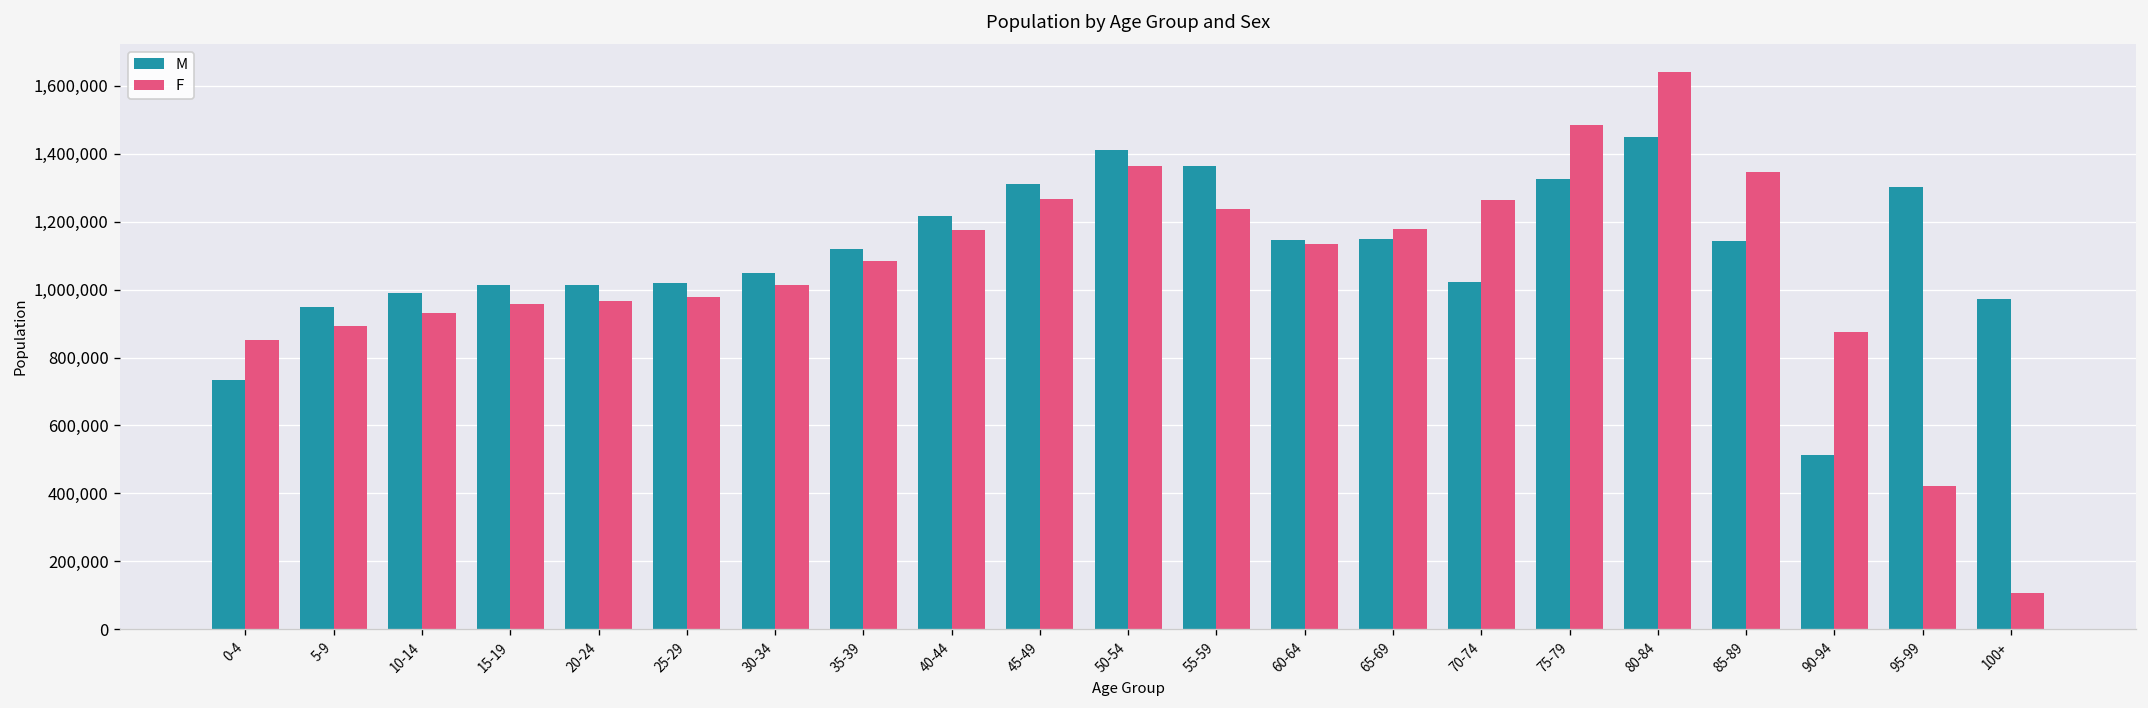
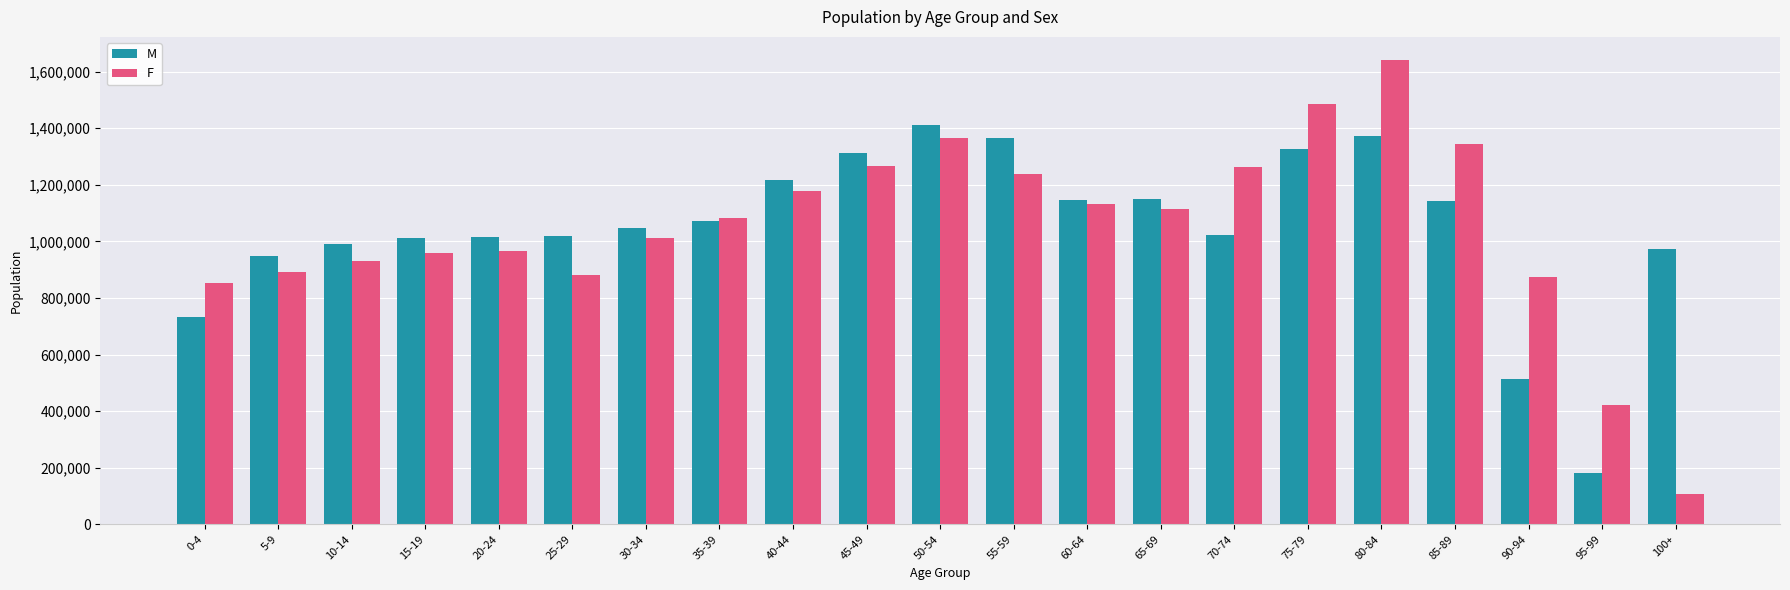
  {
    "M": {
      "0-4": "730,000",
      "5-9": "950,000",
      "10-14": "990,000",
      "15-19": "1,010,000",
      "20-24": "1,010,000",
      "25-29": "1,020,000",
      "30-34": "1,050,000",
-     "35-39": "1,120,000",
+     "35-39": "1,070,000",
      "40-44": "1,220,000",
      "45-49": "1,310,000",
      "50-54": "1,410,000",
      "55-59": "1,360,000",
      "60-64": "1,150,000",
      "65-69": "1,150,000",
      "70-74": "1,020,000",
      "75-79": "1,330,000",
-     "80-84": "1,450,000",
+     "80-84": "1,370,000",
      "85-89": "1,140,000",
      "90-94": "510,000",
-     "95-99": "1,300,000",
+     "95-99": "180,000",
      "100+": "970,000"
    },
    "F": {
      "0-4": "850,000",
      "5-9": "890,000",
      "10-14": "930,000",
      "15-19": "960,000",
      "20-24": "970,000",
-     "25-29": "980,000",
+     "25-29": "880,000",
      "30-34": "1,010,000",
      "35-39": "1,080,000",
      "40-44": "1,180,000",
      "45-49": "1,270,000",
      "50-54": "1,370,000",
      "55-59": "1,240,000",
      "60-64": "1,130,000",
-     "65-69": "1,180,000",
+     "65-69": "1,110,000",
      "70-74": "1,260,000",
      "75-79": "1,490,000",
      "80-84": "1,640,000",
      "85-89": "1,350,000",
      "90-94": "870,000",
      "95-99": "420,000",
      "100+": "110,000"
    }
  }
